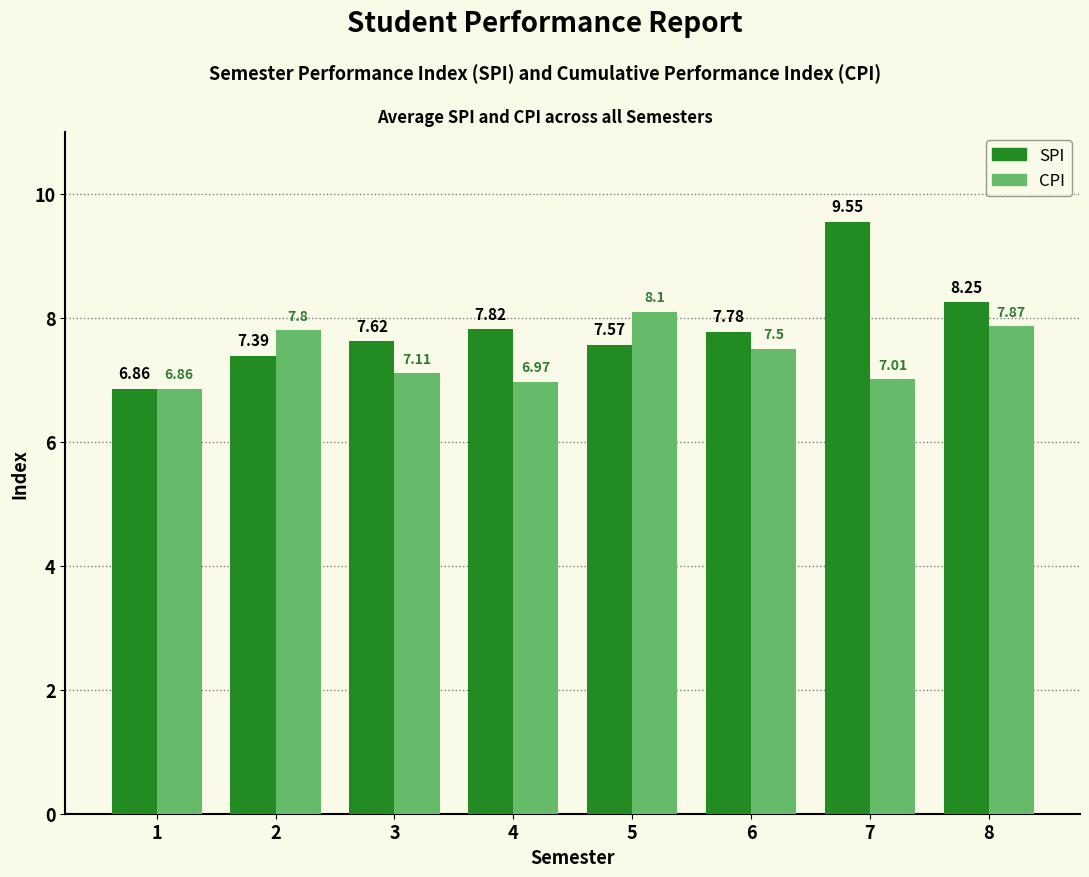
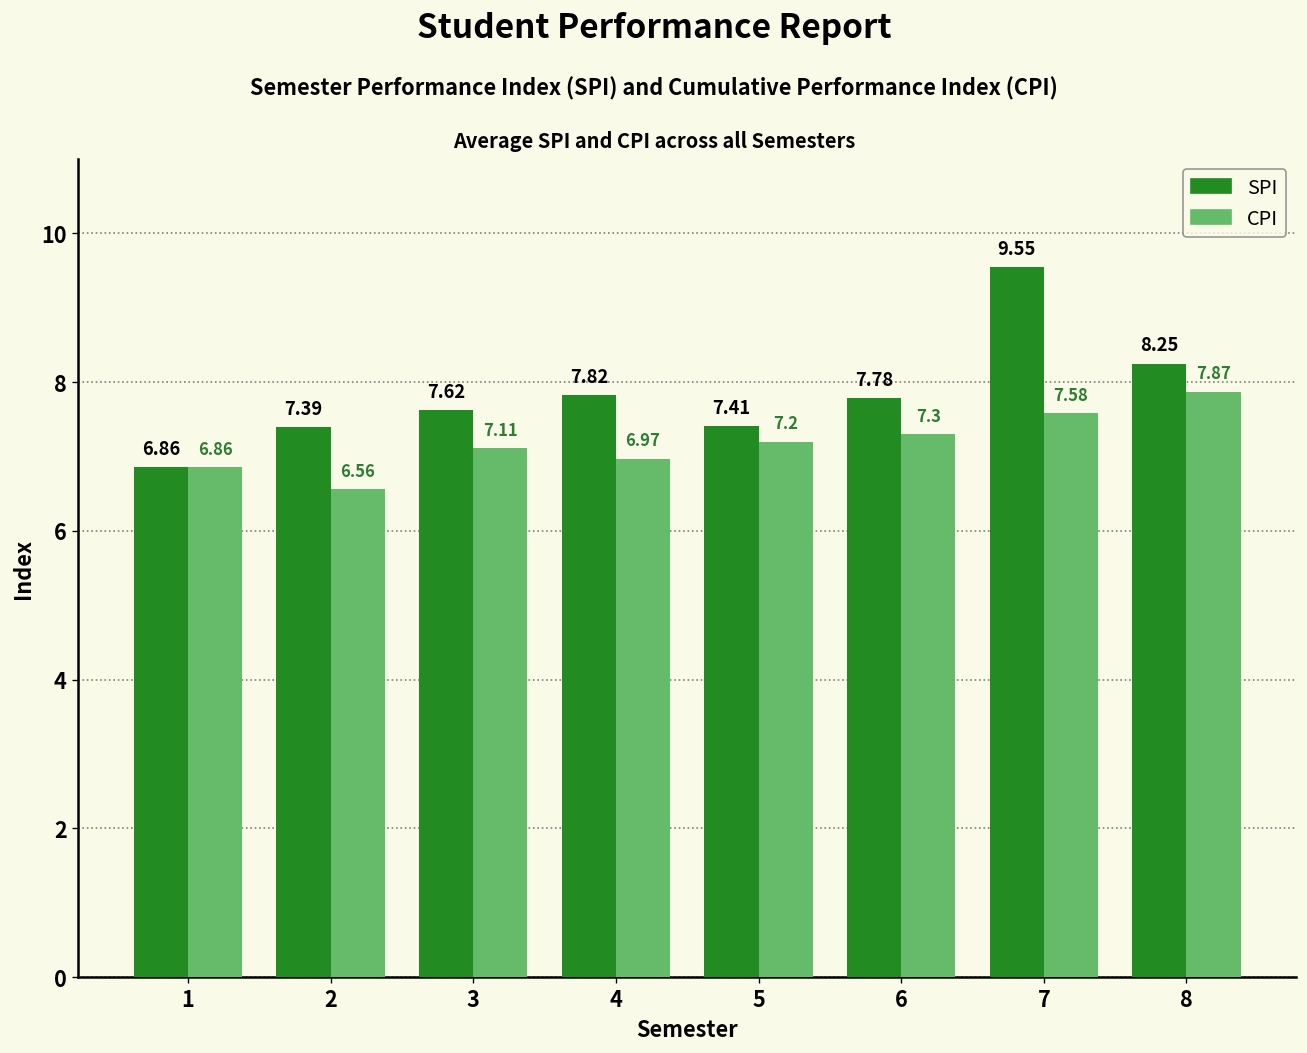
  {
    "SPI": {
      "1": 6.86,
      "2": 7.39,
      "3": 7.62,
      "4": 7.82,
-     "5": 7.57,
+     "5": 7.41,
      "6": 7.78,
      "7": 9.55,
      "8": 8.25
    },
    "CPI": {
      "1": 6.86,
-     "2": 7.8,
+     "2": 6.56,
      "3": 7.11,
      "4": 6.97,
-     "5": 8.1,
-     "6": 7.5,
-     "7": 7.01,
+     "5": 7.2,
+     "6": 7.3,
+     "7": 7.58,
      "8": 7.87
    }
  }
